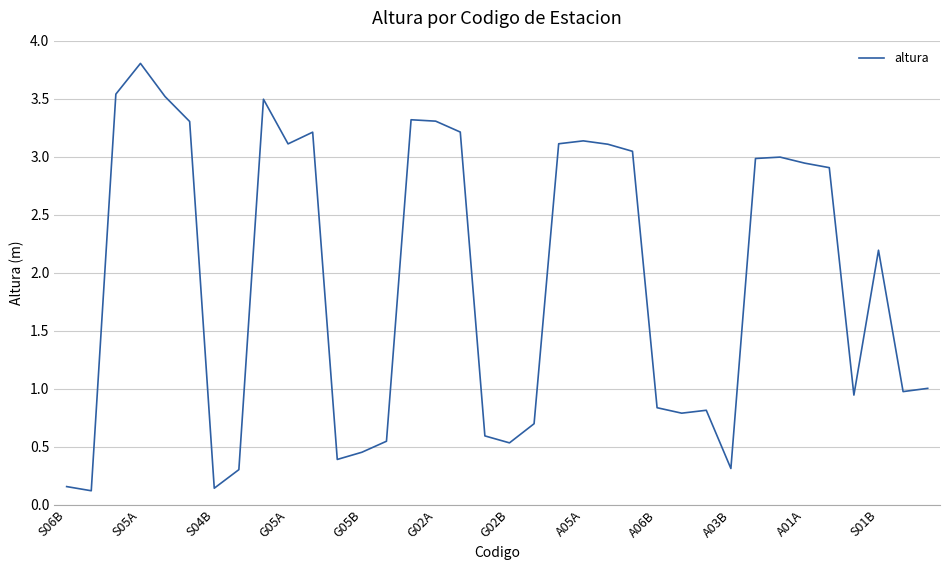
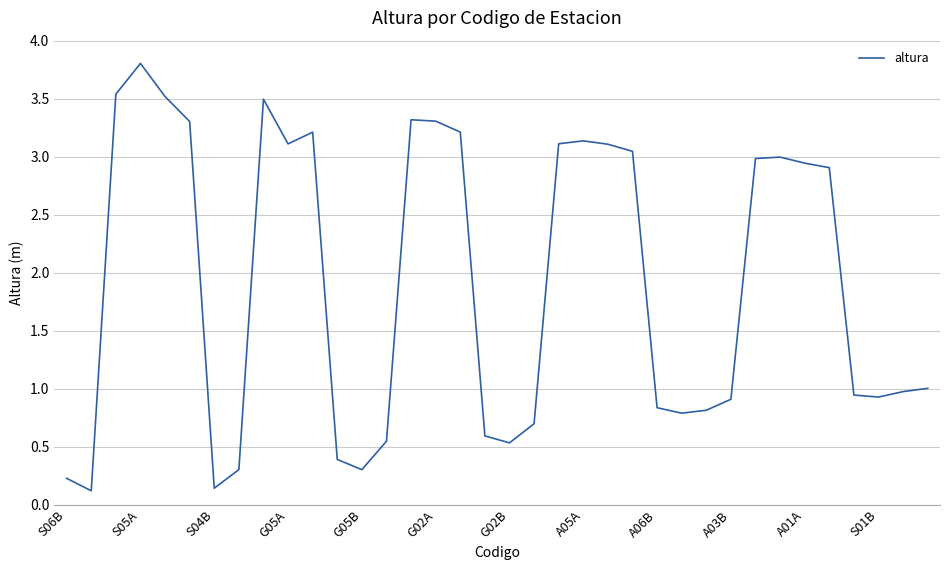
  {
-   "S06B": 0.16,
+   "S06B": 0.23,
    "S05A": 3.80,
    "S04B": 0.14,
    "G05A": 3.11,
-   "G05B": 0.45,
+   "G05B": 0.30,
    "G02A": 3.31,
    "G02B": 0.53,
    "A05A": 3.14,
    "A06B": 0.84,
-   "A03B": 0.31,
+   "A03B": 0.91,
    "A01A": 2.94,
-   "S01B": 2.19
+   "S01B": 0.93
  }
